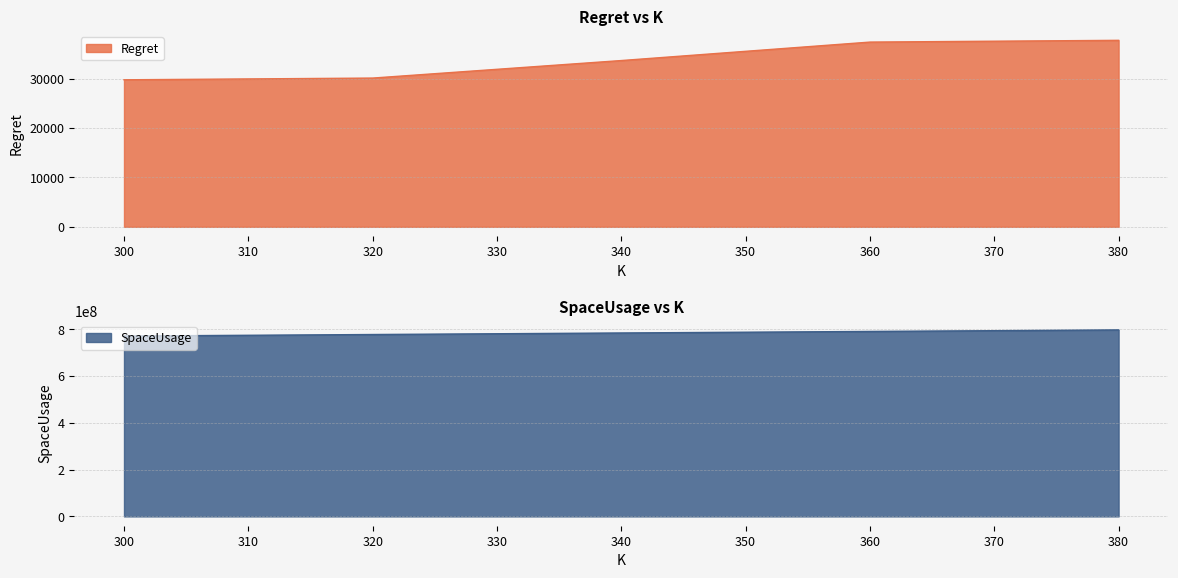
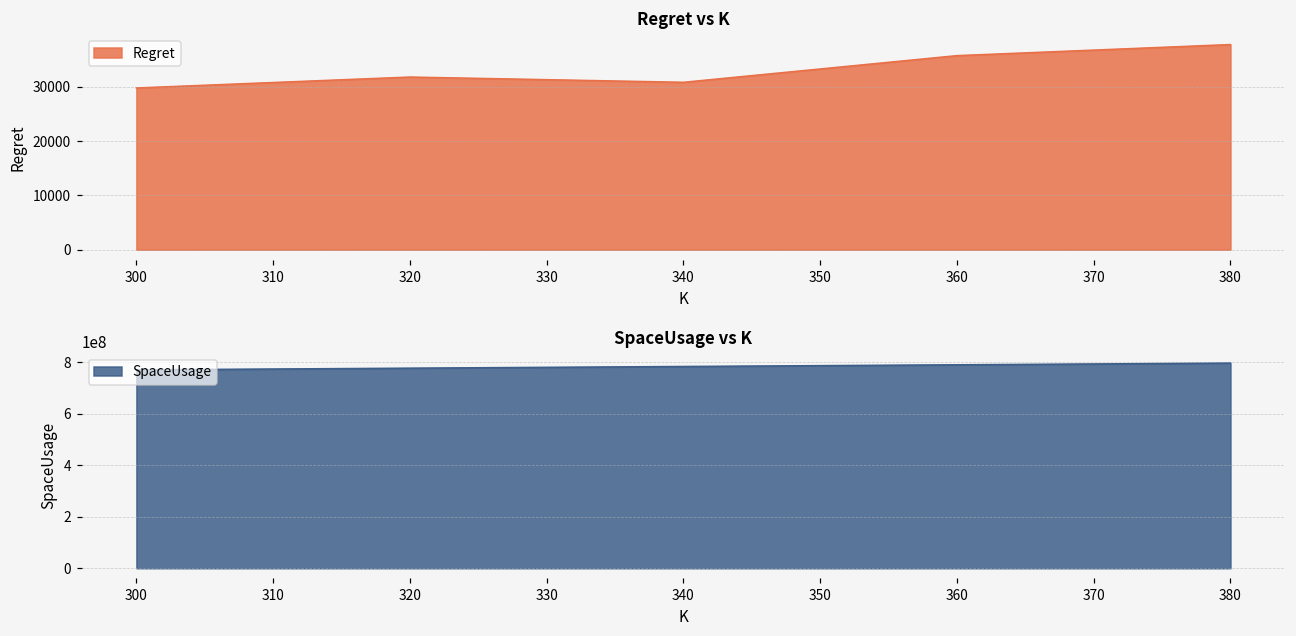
  {
    "Regret vs K": {
      "300": 30000,
-     "320": 30000,
-     "340": 34000,
-     "360": 37000,
+     "320": 32000,
+     "340": 31000,
+     "360": 36000,
      "380": 38000
    },
    "SpaceUsage vs K": {
      "320": 780000000,
      "340": 780000000,
      "360": 790000000,
      "380": 800000000
    }
  }
